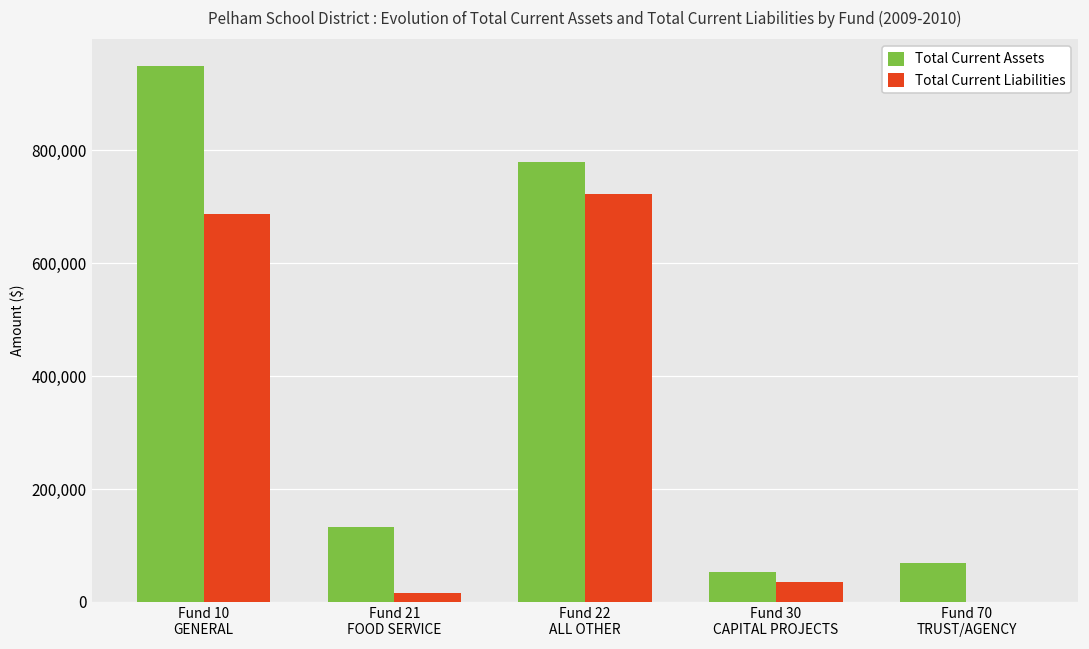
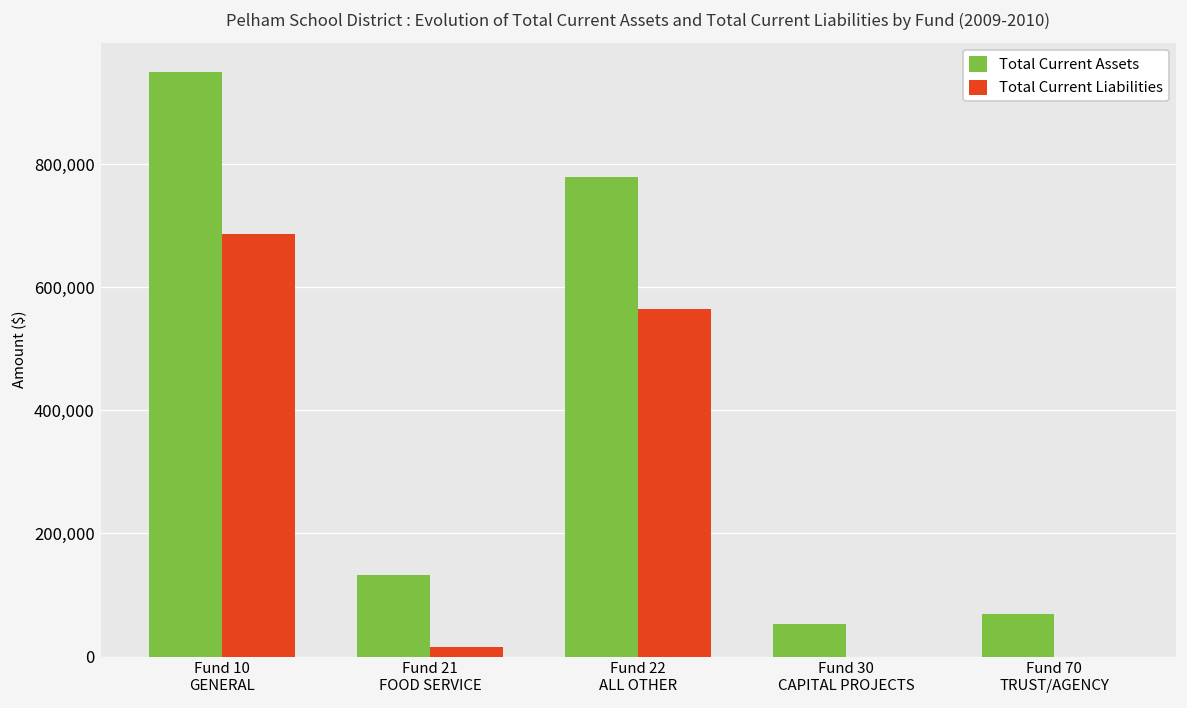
  {
    "Total Current Assets": {
      "Fund 10 GENERAL": "950,000",
      "Fund 21 FOOD SERVICE": "130,000",
      "Fund 22 ALL OTHER": "780,000",
      "Fund 30 CAPITAL PROJECTS": "50,000",
      "Fund 70 TRUST/AGENCY": "70,000"
    },
    "Total Current Liabilities": {
      "Fund 10 GENERAL": "690,000",
      "Fund 21 FOOD SERVICE": "20,000",
-     "Fund 22 ALL OTHER": "720,000",
-     "Fund 30 CAPITAL PROJECTS": "30,000",
+     "Fund 22 ALL OTHER": "560,000",
+     "Fund 30 CAPITAL PROJECTS": "0",
      "Fund 70 TRUST/AGENCY": "0"
    }
  }
